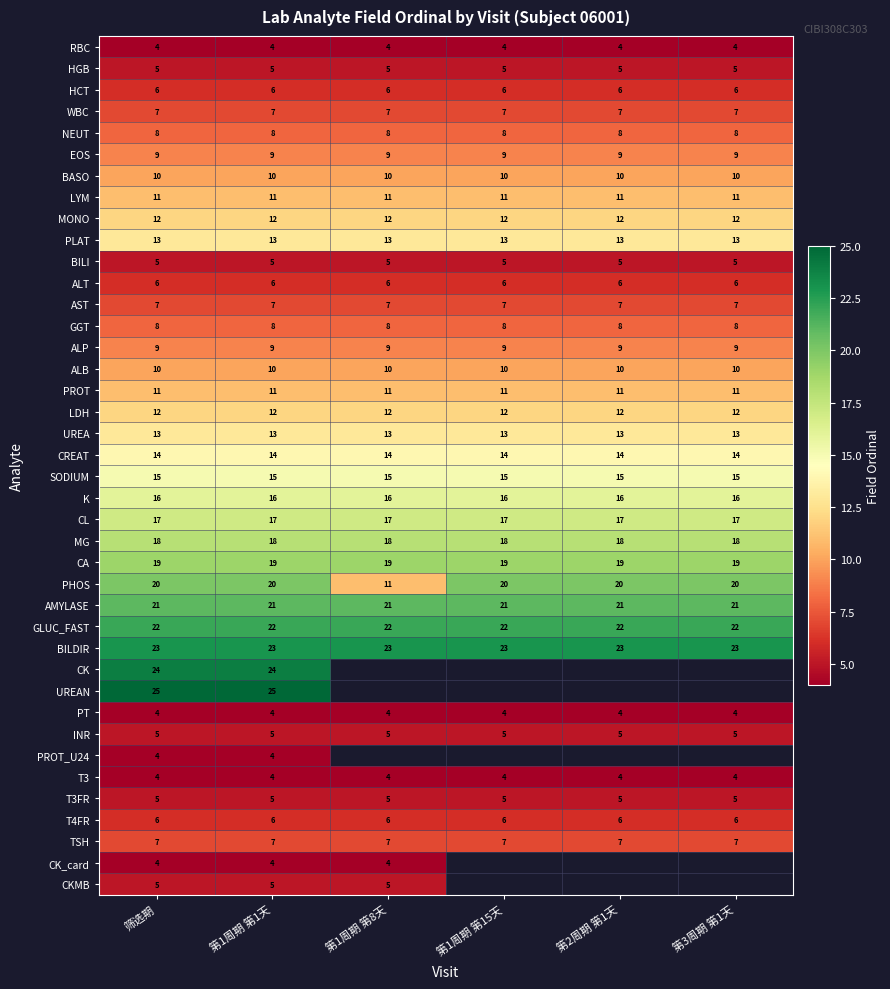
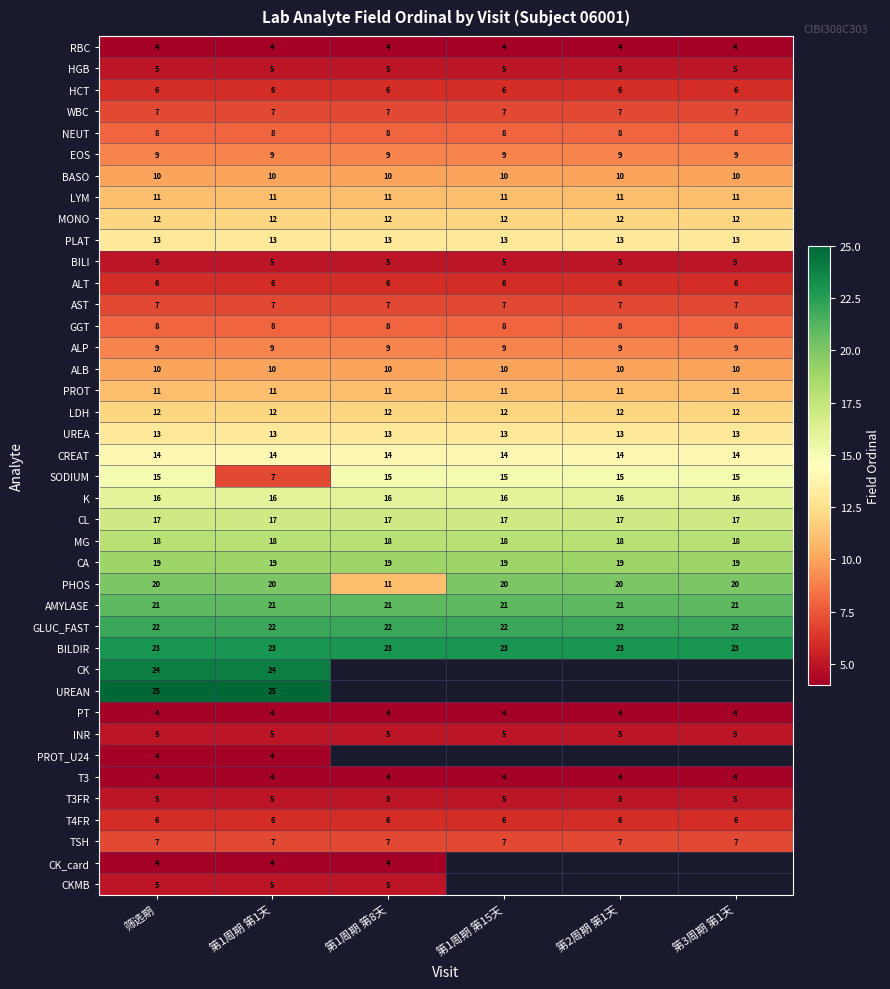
  {
    "SODIUM": {
      "筛选期": 15,
-     "第1周期 第1天": 15,
+     "第1周期 第1天": 7,
      "第1周期 第8天": 15,
      "第1周期 第15天": 15,
      "第2周期 第1天": 15,
      "第3周期 第1天": 15
    }
  }
